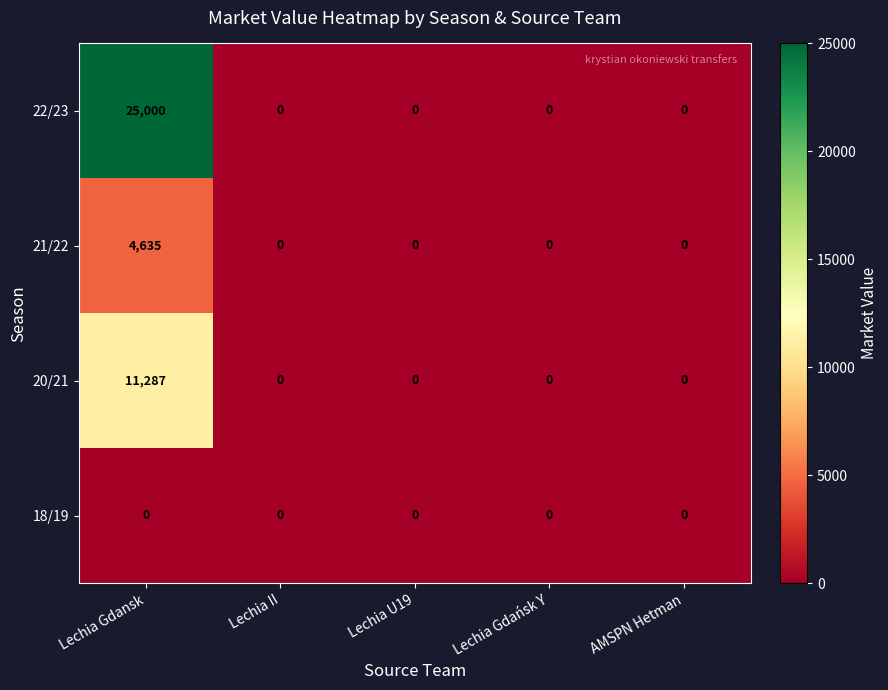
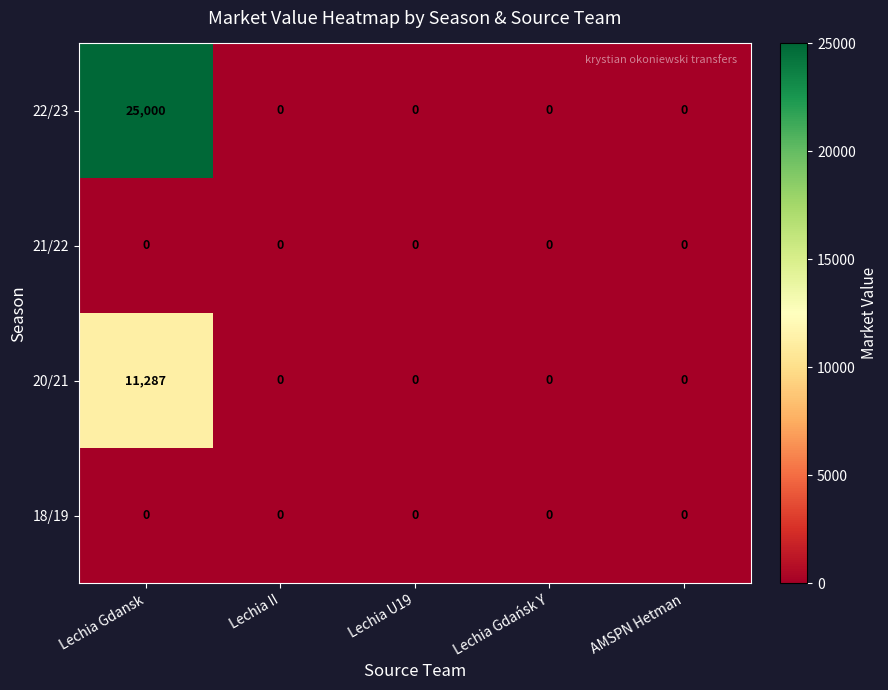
  {
    "22/23": {
      "Lechia Gdansk": "25,000",
      "Lechia II": "0",
      "Lechia U19": "0",
      "Lechia Gdańsk Y": "0"
    },
    "21/22": {
-     "Lechia Gdansk": "4,635",
+     "Lechia Gdansk": "0",
      "Lechia II": "0",
      "Lechia U19": "0",
      "Lechia Gdańsk Y": "0",
      "AMSPN Hetman": "0"
    },
    "20/21": {
      "Lechia Gdansk": "11,287",
      "Lechia II": "0",
      "Lechia U19": "0",
      "Lechia Gdańsk Y": "0",
      "AMSPN Hetman": "0"
    },
    "18/19": {
      "Lechia Gdansk": "0",
      "Lechia II": "0",
      "Lechia U19": "0",
      "Lechia Gdańsk Y": "0",
      "AMSPN Hetman": "0"
    }
  }
